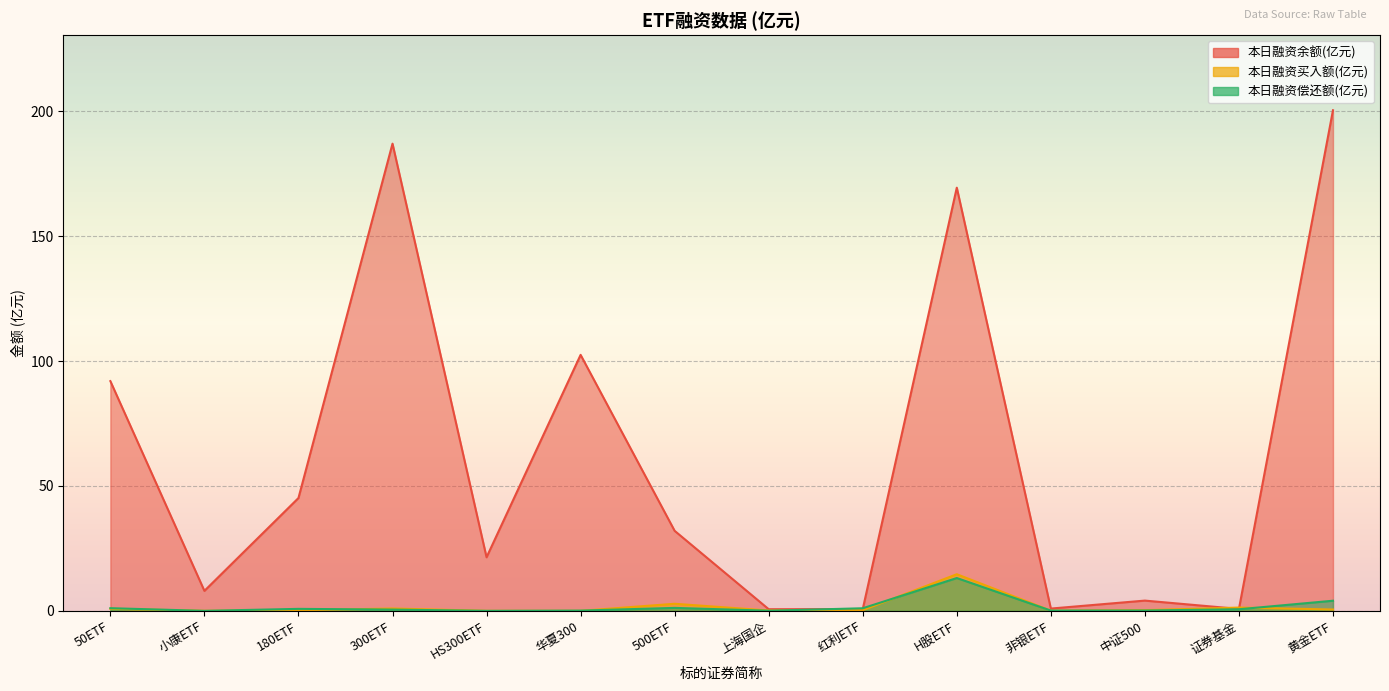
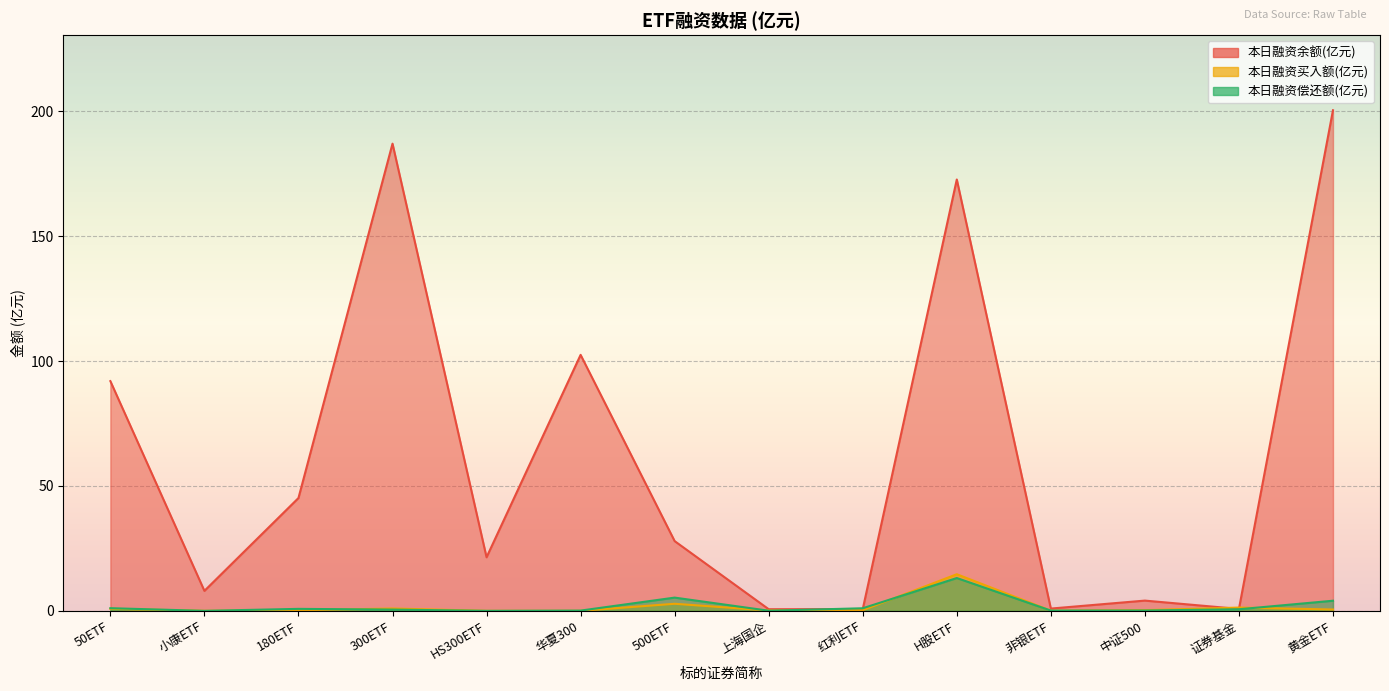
  {
    "本日融资余额(亿元)": {
      "50ETF": 92,
      "小康ETF": 8,
      "180ETF": 45,
      "300ETF": 187,
      "HS300ETF": 21,
      "华夏300": 103,
-     "500ETF": 32,
-     "H股ETF": 169,
+     "500ETF": 28,
+     "H股ETF": 173,
      "中证500": 4,
      "黄金ETF": 200
    },
    "本日融资买入额(亿元)": {
      "500ETF": 3,
      "H股ETF": 15,
      "黄金ETF": 1
    },
    "本日融资偿还额(亿元)": {
-     "500ETF": 1,
+     "500ETF": 5,
      "H股ETF": 13,
      "黄金ETF": 4
    }
  }
